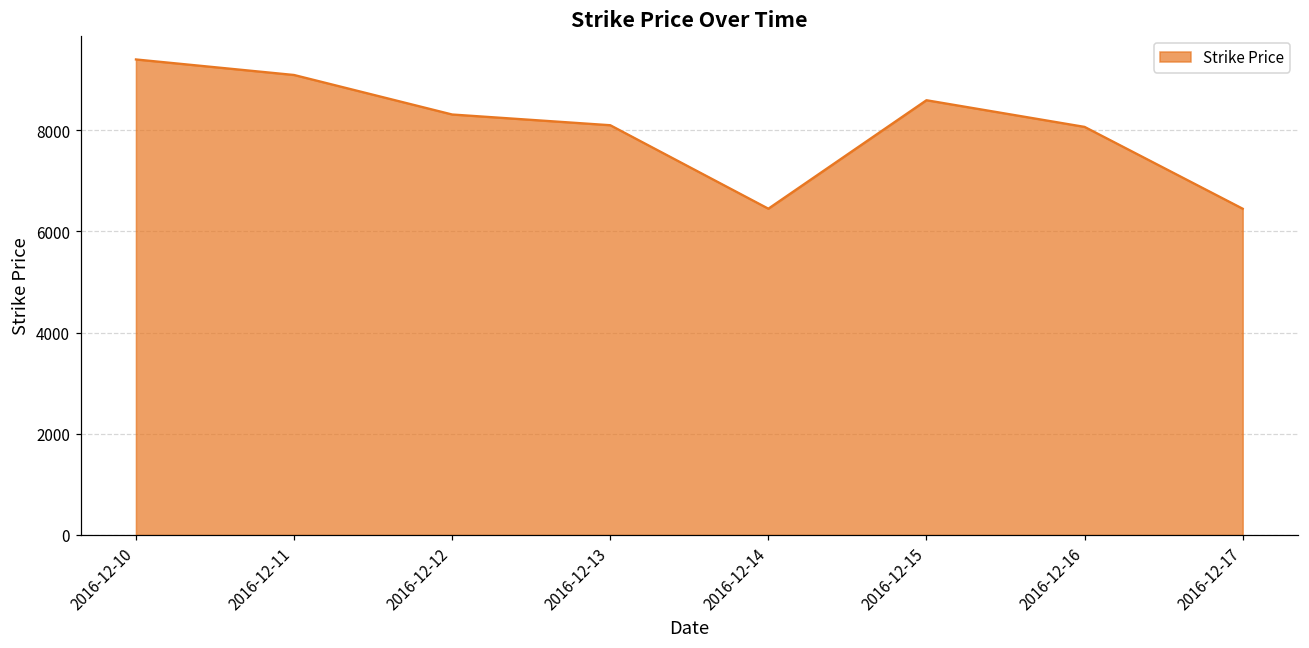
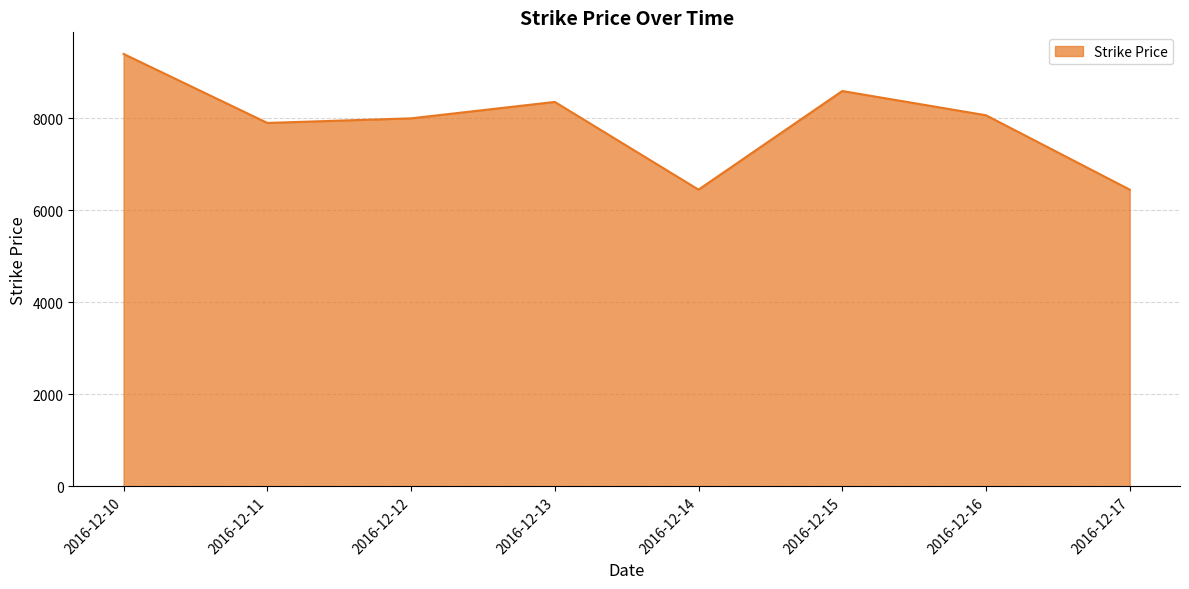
  {
    "2016-12-10": 9400,
-   "2016-12-11": 9100,
-   "2016-12-12": 8300,
-   "2016-12-13": 8100,
+   "2016-12-11": 7900,
+   "2016-12-12": 8000,
+   "2016-12-13": 8400,
    "2016-12-14": 6500,
    "2016-12-15": 8600,
    "2016-12-16": 8100,
    "2016-12-17": 6500
  }
